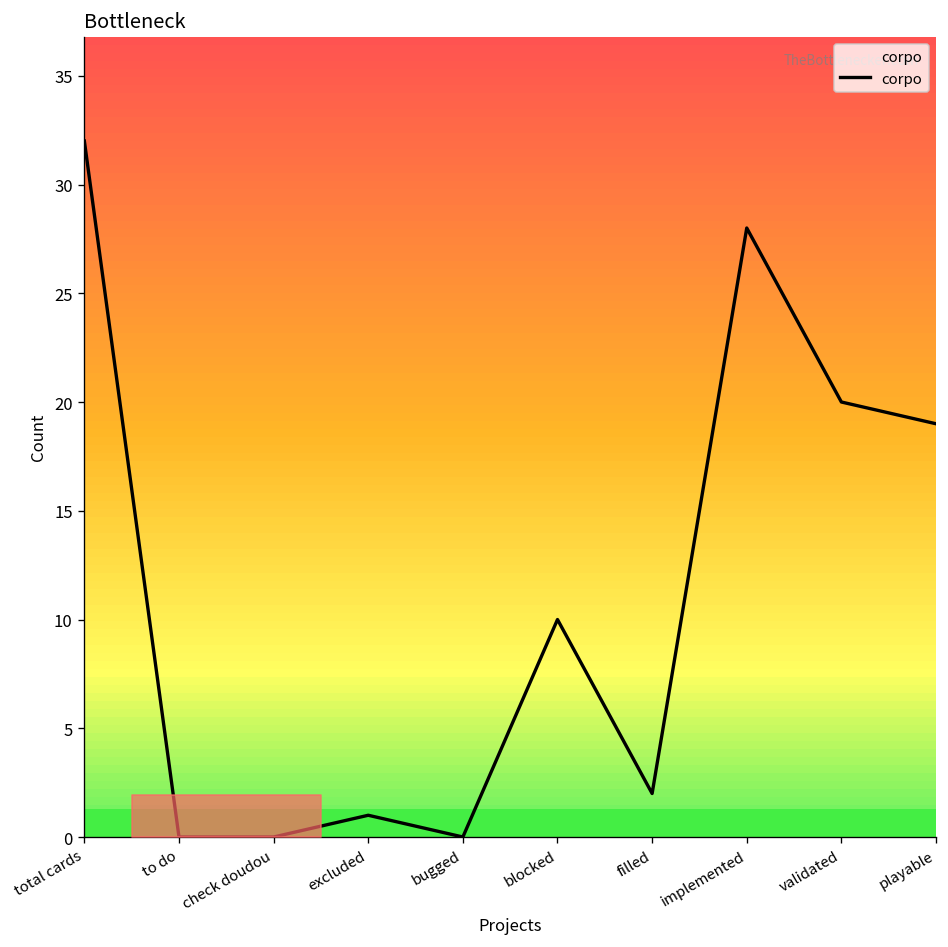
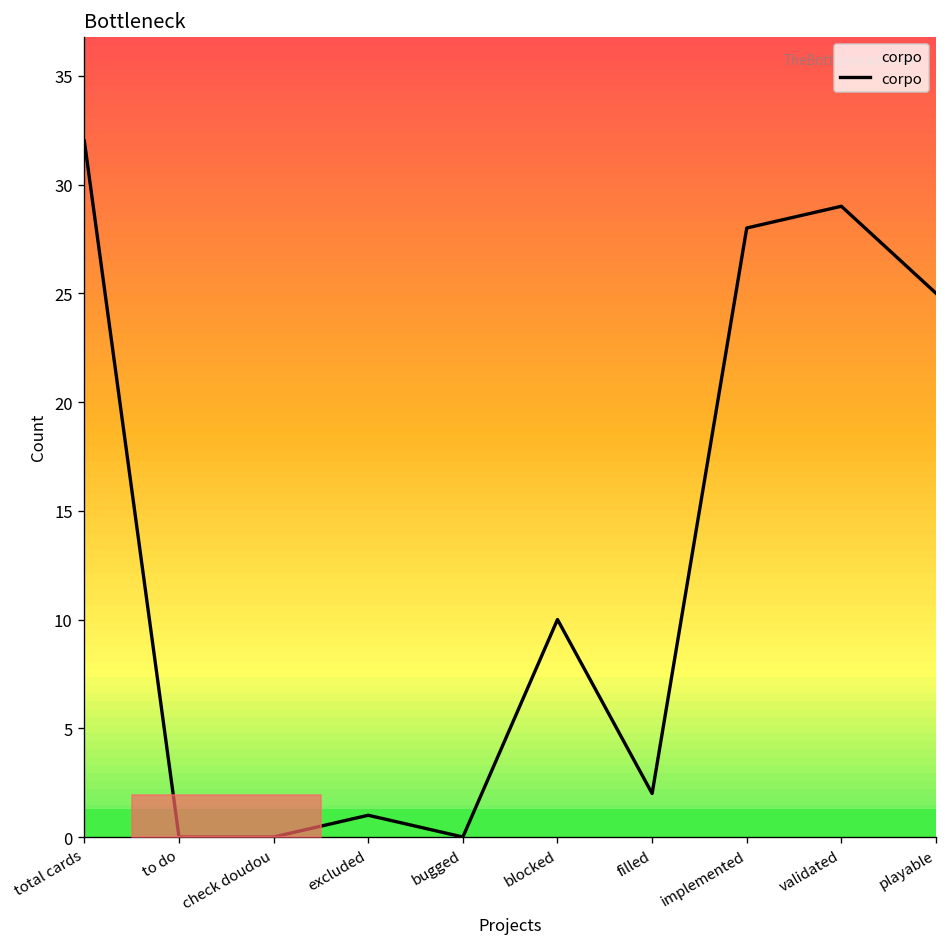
  {
    "corpo": {
      "total cards": 32,
      "blocked": 10,
      "filled": 2,
      "implemented": 28,
-     "validated": 20,
-     "playable": 19
+     "validated": 29,
+     "playable": 25
    }
  }
